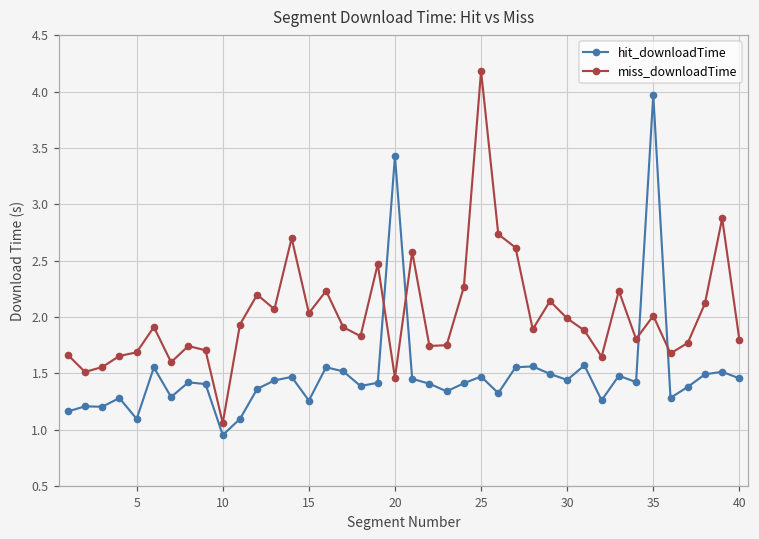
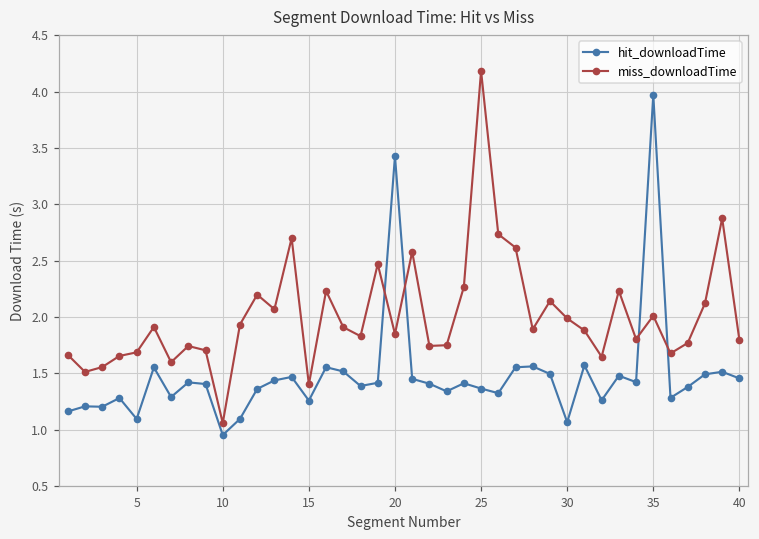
  {
    "hit_downloadTime": {
      "5": 1.09,
      "10": 0.95,
      "15": 1.26,
      "20": 3.43,
-     "25": 1.47,
-     "30": 1.44,
+     "25": 1.36,
+     "30": 1.07,
      "35": 3.97,
      "40": 1.45
    },
    "miss_downloadTime": {
      "5": 1.69,
      "10": 1.06,
-     "15": 2.03,
-     "20": 1.46,
+     "15": 1.40,
+     "20": 1.85,
      "25": 4.18,
      "30": 1.99,
      "35": 2.01,
      "40": 1.80
    }
  }
